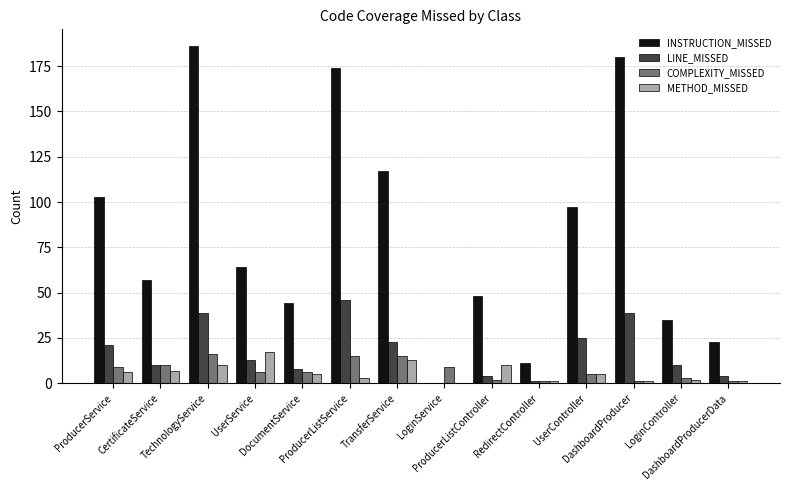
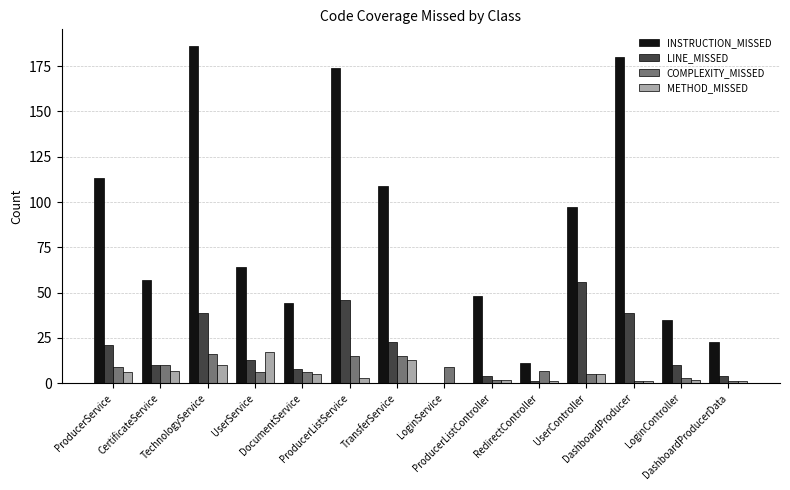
  {
    "INSTRUCTION_MISSED": {
-     "ProducerService": 103,
+     "ProducerService": 113,
      "CertificateService": 57,
      "TechnologyService": 186,
      "UserService": 64,
      "DocumentService": 44,
      "ProducerListService": 174,
-     "TransferService": 117,
+     "TransferService": 109,
      "LoginService": 0,
      "ProducerListController": 48,
      "RedirectController": 11,
      "UserController": 97,
      "DashboardProducer": 180,
      "LoginController": 35,
      "DashboardProducerData": 23
    },
    "LINE_MISSED": {
      "ProducerService": 21,
      "CertificateService": 10,
      "TechnologyService": 39,
      "UserService": 13,
      "DocumentService": 8,
      "ProducerListService": 46,
      "TransferService": 23,
      "LoginService": 0,
      "ProducerListController": 4,
-     "UserController": 25,
+     "UserController": 56,
      "DashboardProducer": 39,
      "LoginController": 10,
      "DashboardProducerData": 4
    },
    "COMPLEXITY_MISSED": {
      "ProducerService": 9,
      "CertificateService": 10,
      "TechnologyService": 16,
      "UserService": 6,
      "DocumentService": 6,
      "ProducerListService": 15,
      "TransferService": 15,
      "LoginService": 9,
      "ProducerListController": 2,
-     "RedirectController": 1,
+     "RedirectController": 7,
      "UserController": 5,
      "LoginController": 3
    },
    "METHOD_MISSED": {
      "ProducerService": 6,
      "CertificateService": 7,
      "TechnologyService": 10,
      "UserService": 17,
      "DocumentService": 5,
      "ProducerListService": 3,
      "TransferService": 13,
      "LoginService": 0,
-     "ProducerListController": 10,
+     "ProducerListController": 2,
      "UserController": 5,
      "LoginController": 2
    }
  }
